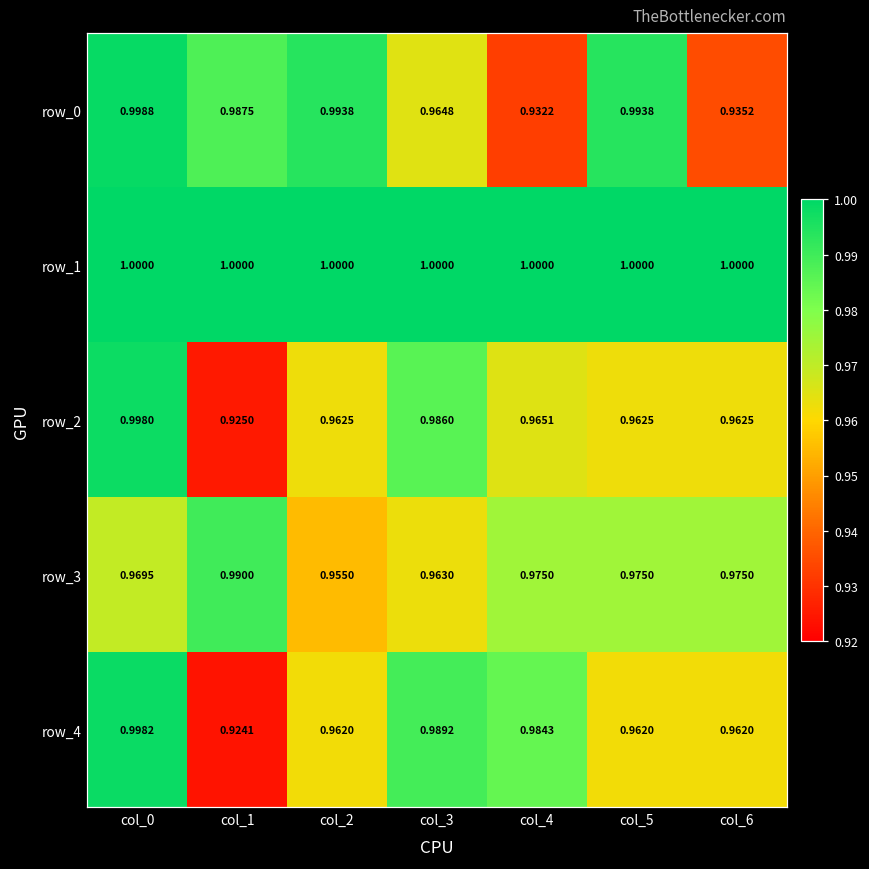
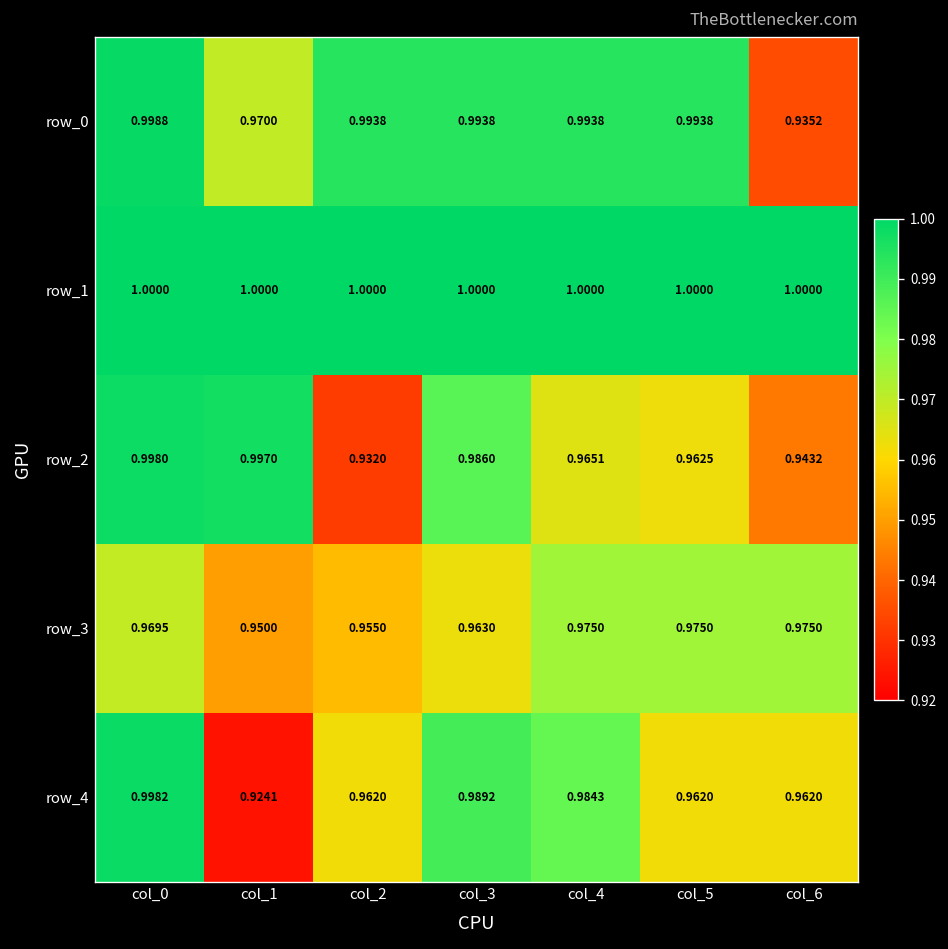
  {
    "row_0": {
      "col_0": 0.9988,
-     "col_1": 0.9875,
+     "col_1": 0.9700,
      "col_2": 0.9938,
-     "col_3": 0.9648,
-     "col_4": 0.9322,
+     "col_3": 0.9938,
+     "col_4": 0.9938,
      "col_5": 0.9938,
      "col_6": 0.9352
    },
    "row_1": {
      "col_0": 1.0000,
      "col_1": 1.0000,
      "col_2": 1.0000,
      "col_3": 1.0000,
      "col_4": 1.0000,
      "col_5": 1.0000,
      "col_6": 1.0000
    },
    "row_2": {
      "col_0": 0.9980,
-     "col_1": 0.9250,
-     "col_2": 0.9625,
+     "col_1": 0.9970,
+     "col_2": 0.9320,
      "col_3": 0.9860,
      "col_4": 0.9651,
      "col_5": 0.9625,
-     "col_6": 0.9625
+     "col_6": 0.9432
    },
    "row_3": {
      "col_0": 0.9695,
-     "col_1": 0.9900,
+     "col_1": 0.9500,
      "col_2": 0.9550,
      "col_3": 0.9630,
      "col_4": 0.9750,
      "col_5": 0.9750,
      "col_6": 0.9750
    },
    "row_4": {
      "col_0": 0.9982,
      "col_1": 0.9241,
      "col_2": 0.9620,
      "col_3": 0.9892,
      "col_4": 0.9843,
      "col_5": 0.9620,
      "col_6": 0.9620
    }
  }
